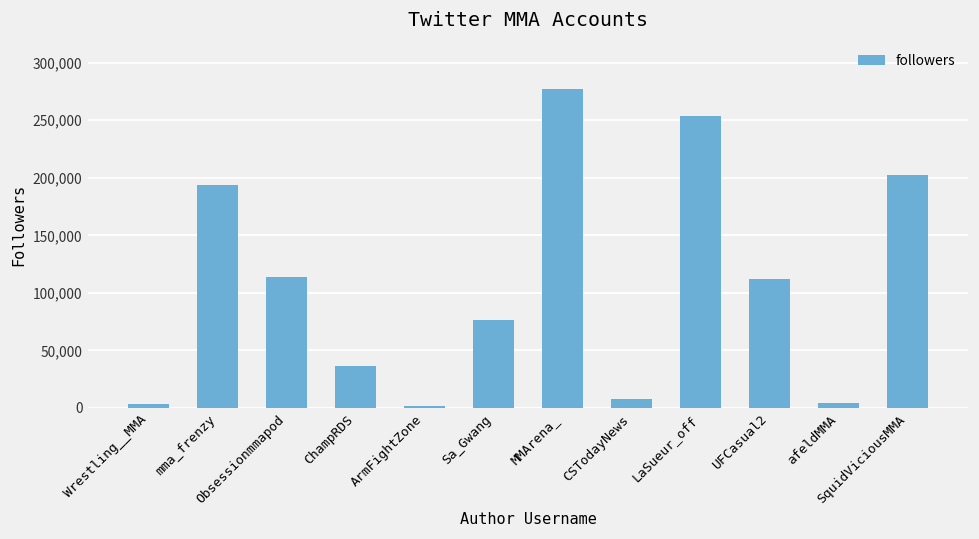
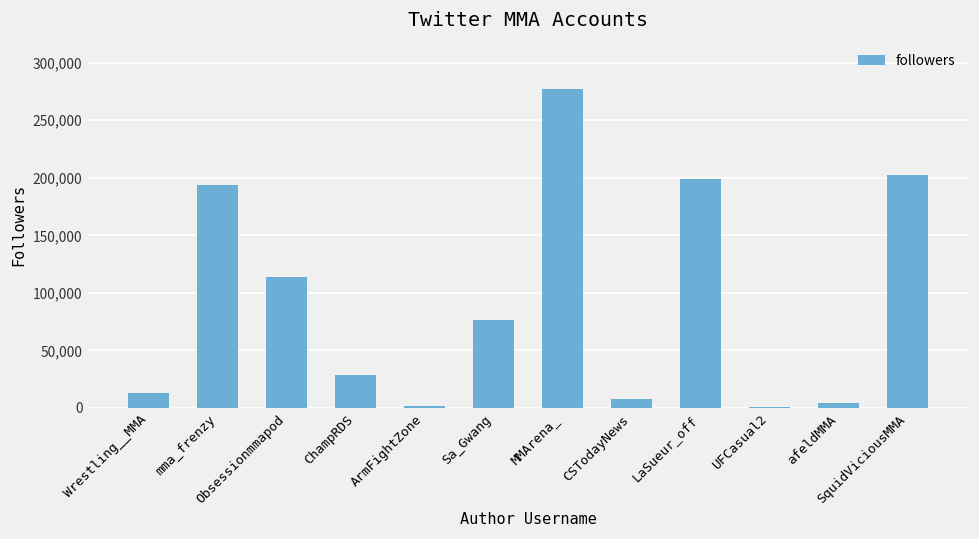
  {
-   "Wrestling__MMA": "3,000",
+   "Wrestling__MMA": "13,000",
    "mma_frenzy": "194,000",
    "Obsessionmmapod": "114,000",
-   "ChampRDS": "36,000",
+   "ChampRDS": "29,000",
    "Sa_Gwang": "77,000",
    "MMArena_": "277,000",
    "CSTodayNews": "8,000",
-   "LaSueur_off": "253,000",
-   "UFCasual2": "112,000",
+   "LaSueur_off": "199,000",
+   "UFCasual2": "1,000",
    "afeldMMA": "5,000",
    "SquidViciousMMA": "203,000"
  }
